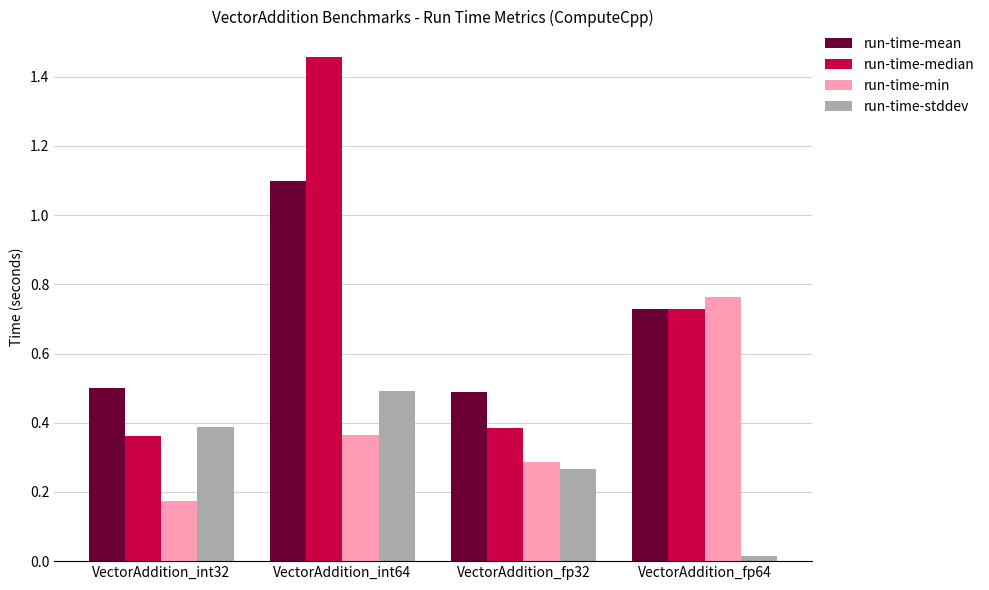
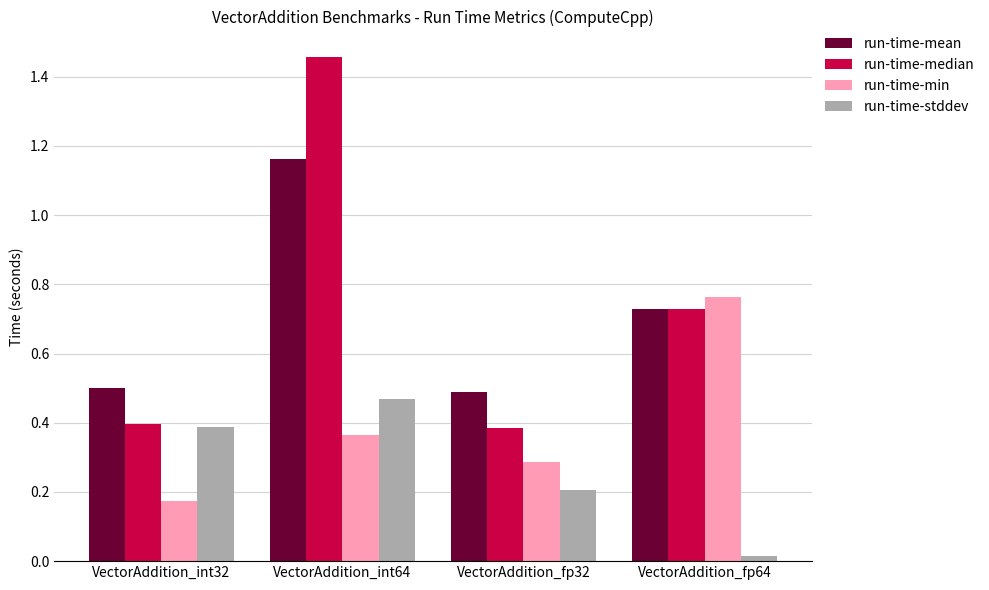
  {
    "run-time-mean": {
      "VectorAddition_int32": 0.50,
-     "VectorAddition_int64": 1.10,
+     "VectorAddition_int64": 1.16,
      "VectorAddition_fp32": 0.49,
      "VectorAddition_fp64": 0.73
    },
    "run-time-median": {
-     "VectorAddition_int32": 0.36,
+     "VectorAddition_int32": 0.39,
      "VectorAddition_int64": 1.46,
      "VectorAddition_fp32": 0.38,
      "VectorAddition_fp64": 0.73
    },
    "run-time-min": {
      "VectorAddition_int32": 0.17,
      "VectorAddition_int64": 0.37,
      "VectorAddition_fp32": 0.29,
      "VectorAddition_fp64": 0.76
    },
    "run-time-stddev": {
      "VectorAddition_int32": 0.39,
-     "VectorAddition_int64": 0.49,
-     "VectorAddition_fp32": 0.27,
+     "VectorAddition_int64": 0.47,
+     "VectorAddition_fp32": 0.21,
      "VectorAddition_fp64": 0.02
    }
  }
